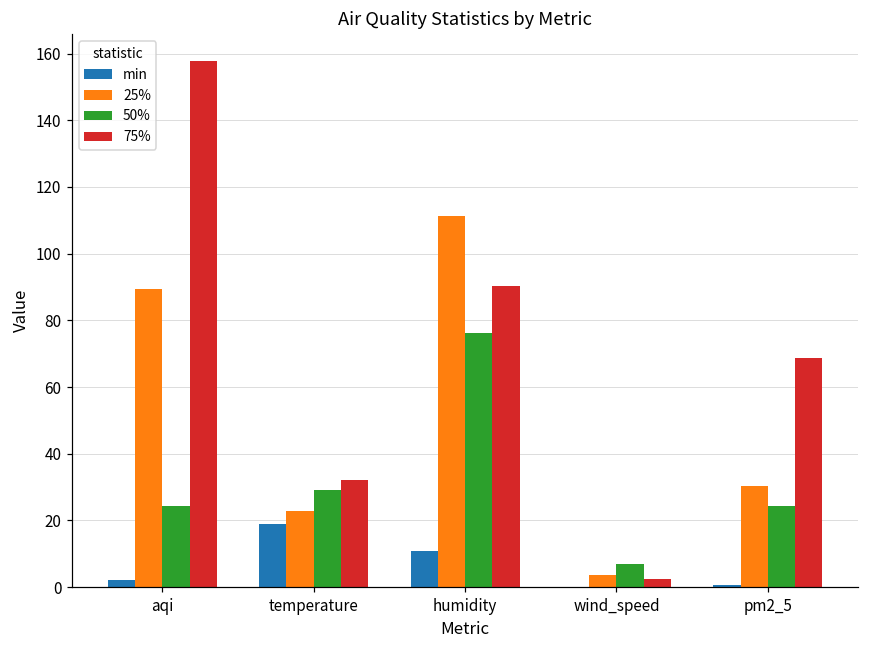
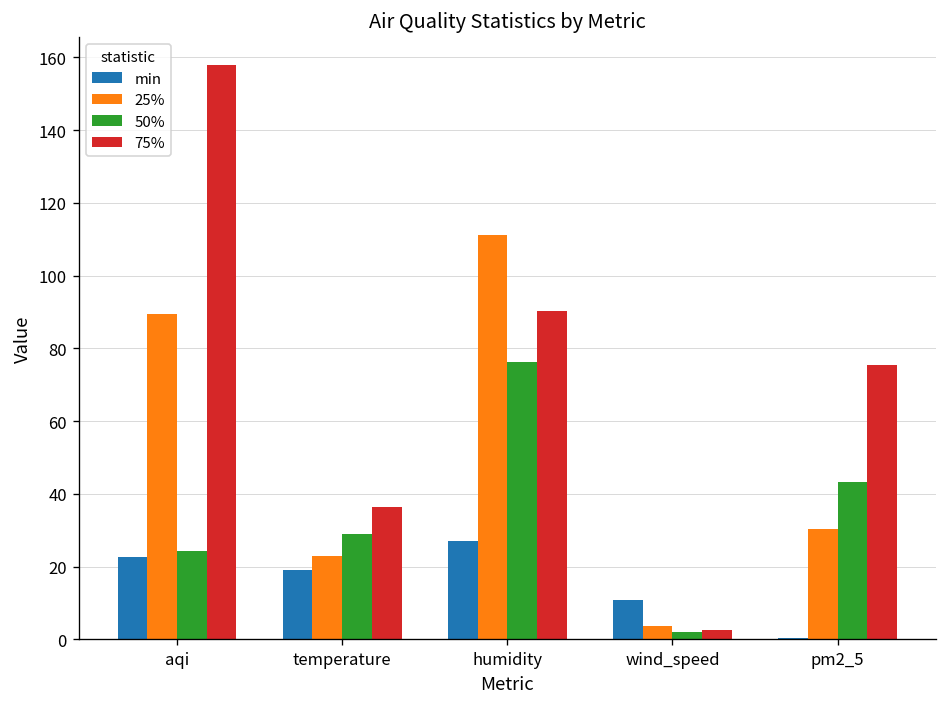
  {
    "min": {
-     "aqi": 2,
+     "aqi": 23,
      "temperature": 19,
-     "humidity": 11,
-     "wind_speed": 0
+     "humidity": 27,
+     "wind_speed": 11
    },
    "25%": {
      "aqi": 90,
      "temperature": 23,
      "humidity": 111,
      "wind_speed": 4,
      "pm2_5": 30
    },
    "50%": {
      "aqi": 24,
      "temperature": 29,
      "humidity": 76,
-     "wind_speed": 7,
-     "pm2_5": 24
+     "wind_speed": 2,
+     "pm2_5": 43
    },
    "75%": {
      "aqi": 158,
-     "temperature": 32,
+     "temperature": 36,
      "humidity": 90,
      "wind_speed": 3,
-     "pm2_5": 69
+     "pm2_5": 76
    }
  }
